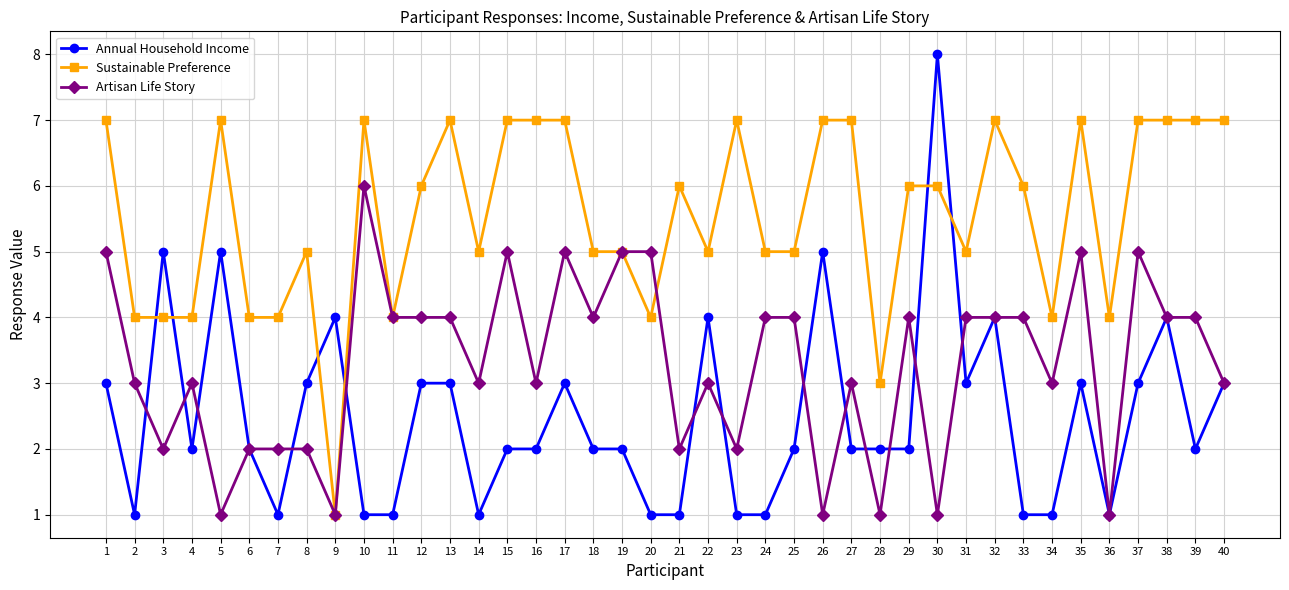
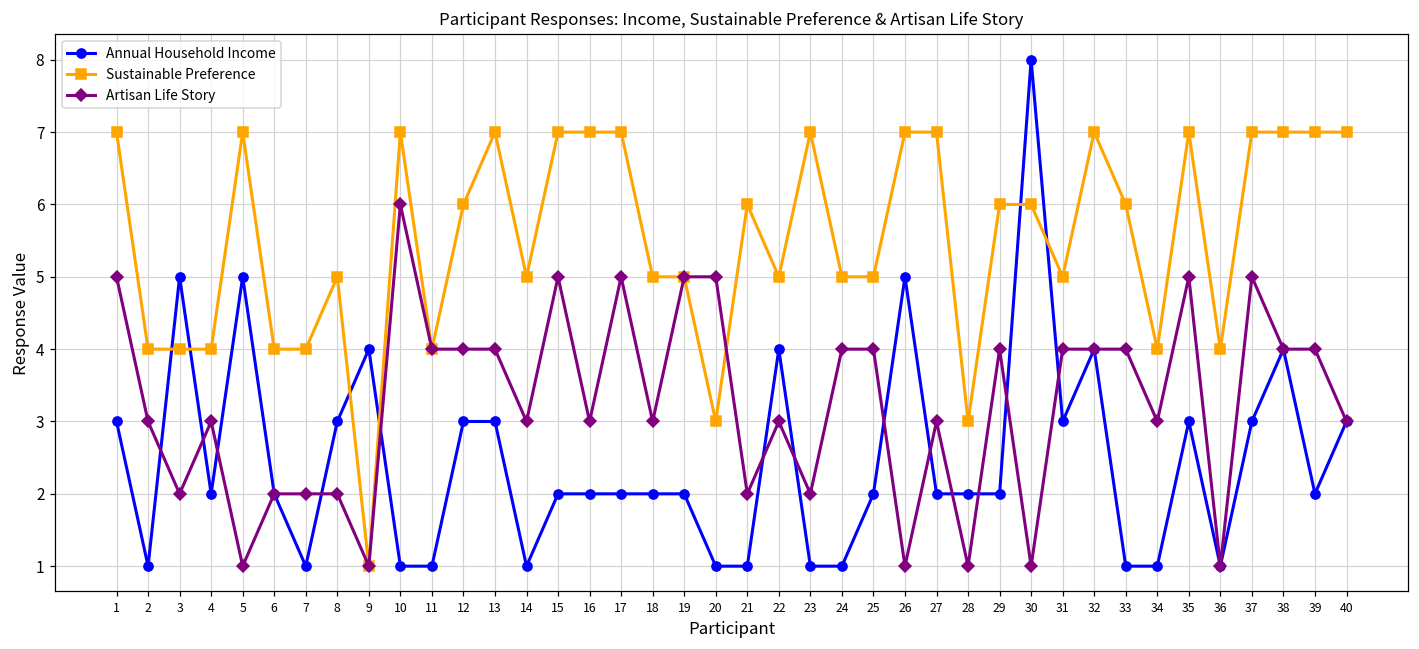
  {
    "Annual Household Income": {
      "1": 3,
      "2": 1,
      "3": 5,
      "4": 2,
      "5": 5,
      "7": 1,
      "8": 3,
      "9": 4,
      "10": 1,
      "11": 1,
      "12": 3,
      "13": 3,
      "14": 1,
      "15": 2,
      "16": 2,
-     "17": 3,
+     "17": 2,
      "18": 2,
      "19": 2,
      "20": 1,
      "21": 1,
      "22": 4,
      "23": 1,
      "24": 1,
      "25": 2,
      "26": 5,
      "27": 2,
      "28": 2,
      "29": 2,
      "30": 8,
      "31": 3,
      "33": 1,
      "34": 1,
      "35": 3,
      "37": 3,
      "39": 2
    },
    "Sustainable Preference": {
      "1": 7,
      "2": 4,
      "3": 4,
      "4": 4,
      "5": 7,
      "6": 4,
      "7": 4,
      "8": 5,
      "10": 7,
      "12": 6,
      "13": 7,
      "14": 5,
      "15": 7,
      "16": 7,
      "17": 7,
      "18": 5,
-     "20": 4,
+     "20": 3,
      "21": 6,
      "22": 5,
      "23": 7,
      "24": 5,
      "25": 5,
      "26": 7,
      "27": 7,
      "28": 3,
      "29": 6,
      "30": 6,
      "31": 5,
      "32": 7,
      "33": 6,
      "34": 4,
      "35": 7,
      "36": 4,
      "37": 7,
      "38": 7,
      "39": 7,
      "40": 7
    },
    "Artisan Life Story": {
      "1": 5,
      "2": 3,
      "3": 2,
      "4": 3,
      "5": 1,
      "7": 2,
      "8": 2,
      "10": 6,
      "12": 4,
      "13": 4,
      "14": 3,
      "15": 5,
      "16": 3,
      "17": 5,
-     "18": 4,
+     "18": 3,
      "20": 5,
      "21": 2,
      "22": 3,
      "23": 2,
      "24": 4,
      "25": 4,
      "26": 1,
      "27": 3,
      "28": 1,
      "29": 4,
      "30": 1,
      "31": 4,
      "33": 4,
      "34": 3,
      "35": 5,
      "37": 5,
      "39": 4
    }
  }
